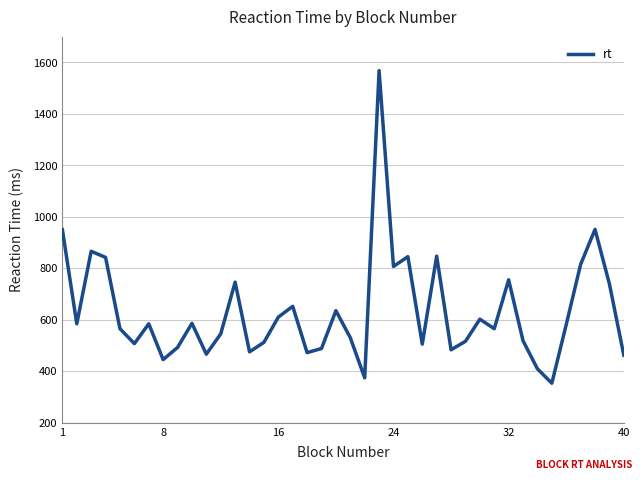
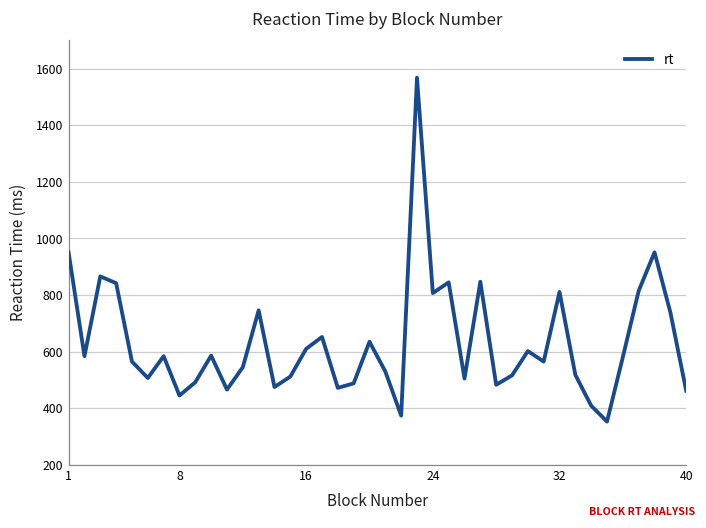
  {
    "1": 950,
    "8": 450,
    "16": 610,
    "24": 810,
-   "32": 760,
+   "32": 810,
    "40": 460
  }
